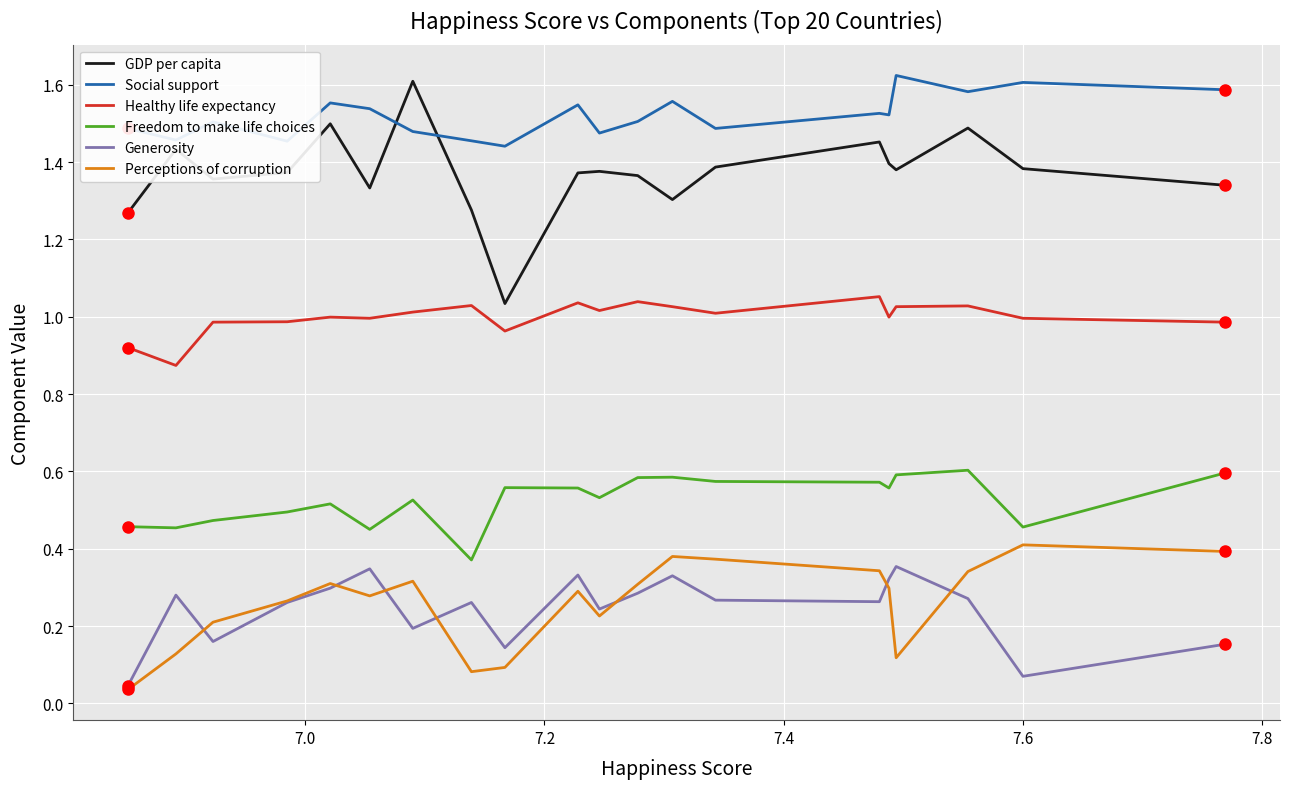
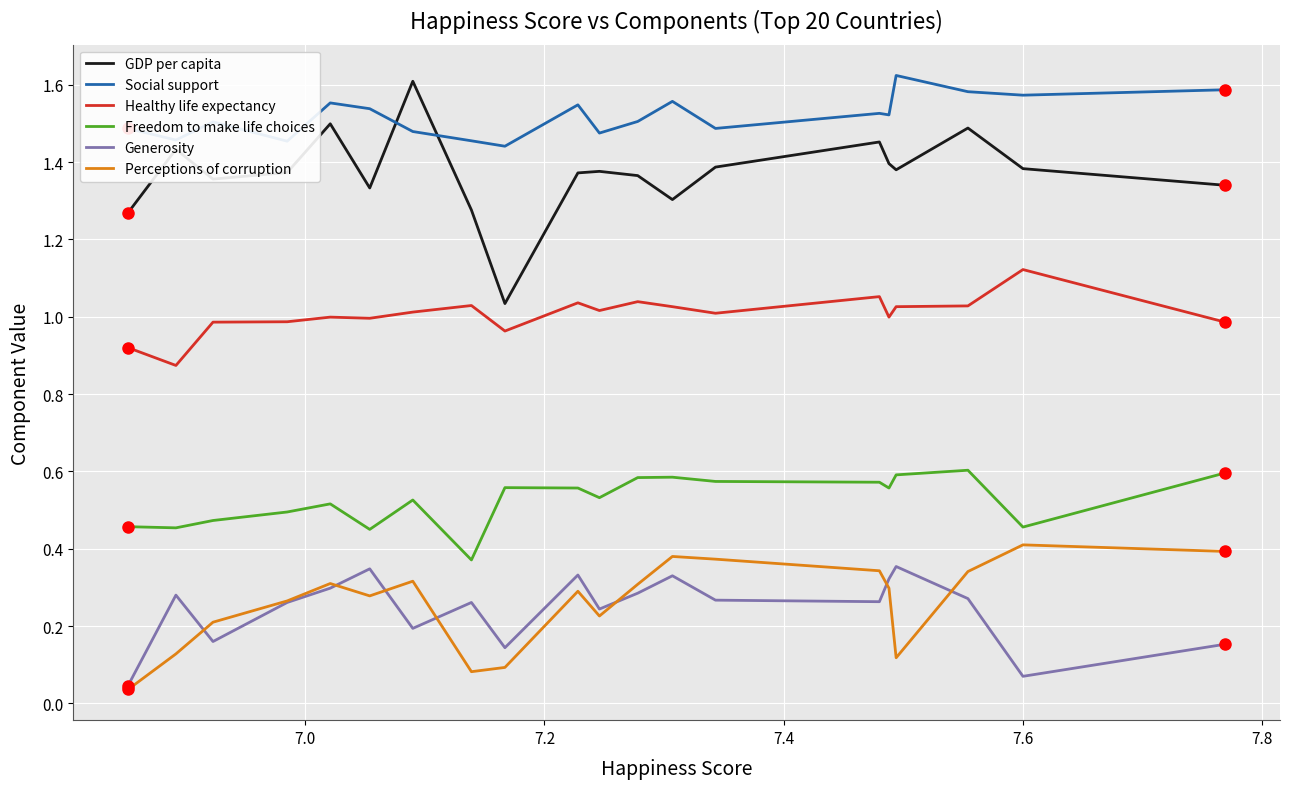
  {
    "GDP per capita": {
      "7.6": 1.38
    },
    "Social support": {
-     "7.6": 1.61
+     "7.6": 1.57
    },
    "Healthy life expectancy": {
-     "7.6": 1.00
+     "7.6": 1.12
    },
    "Freedom to make life choices": {
      "7.6": 0.46
    },
    "Generosity": {
      "7.6": 0.07
    },
    "Perceptions of corruption": {
      "7.6": 0.41
    }
  }
